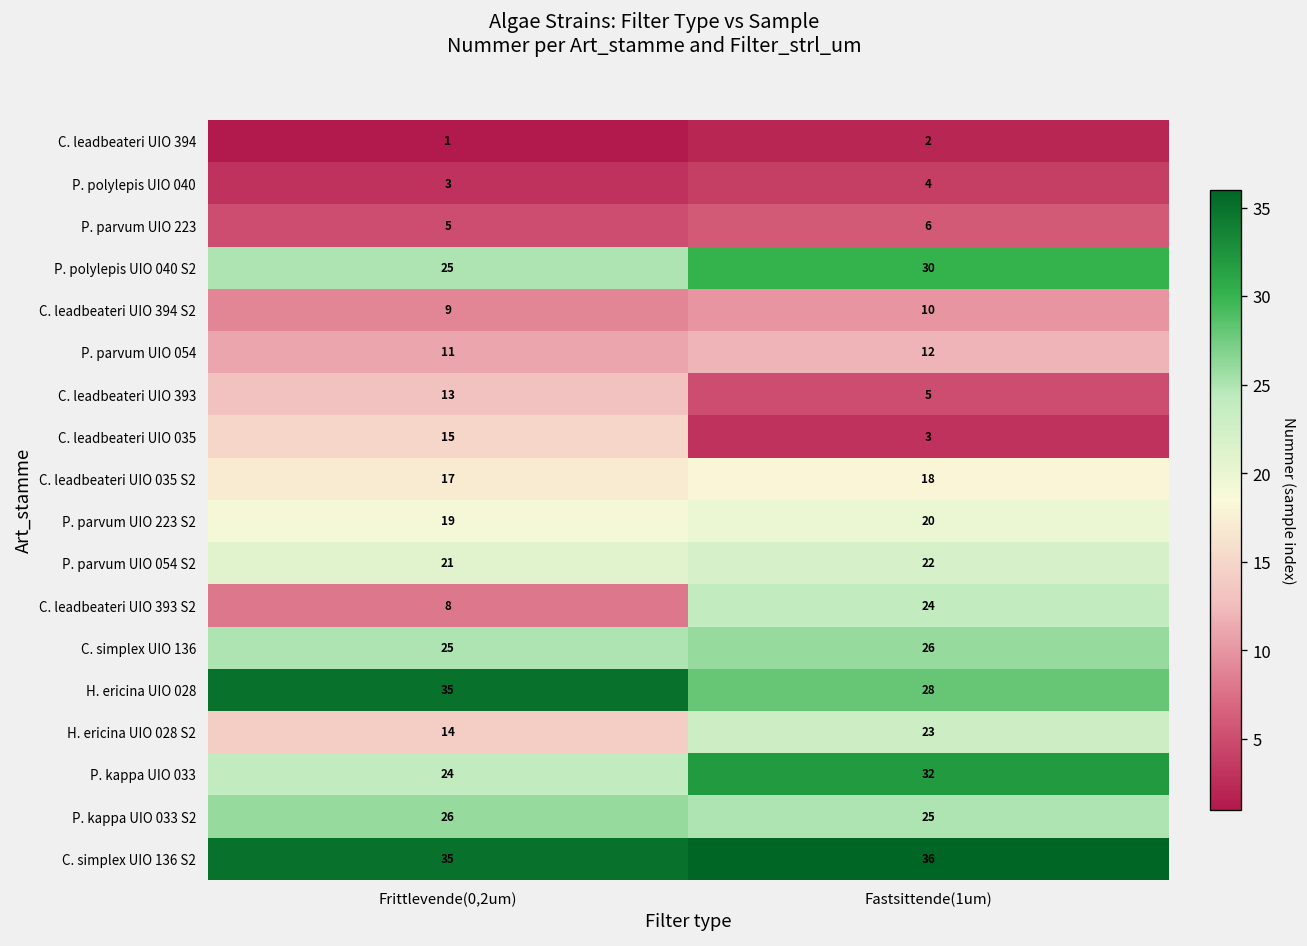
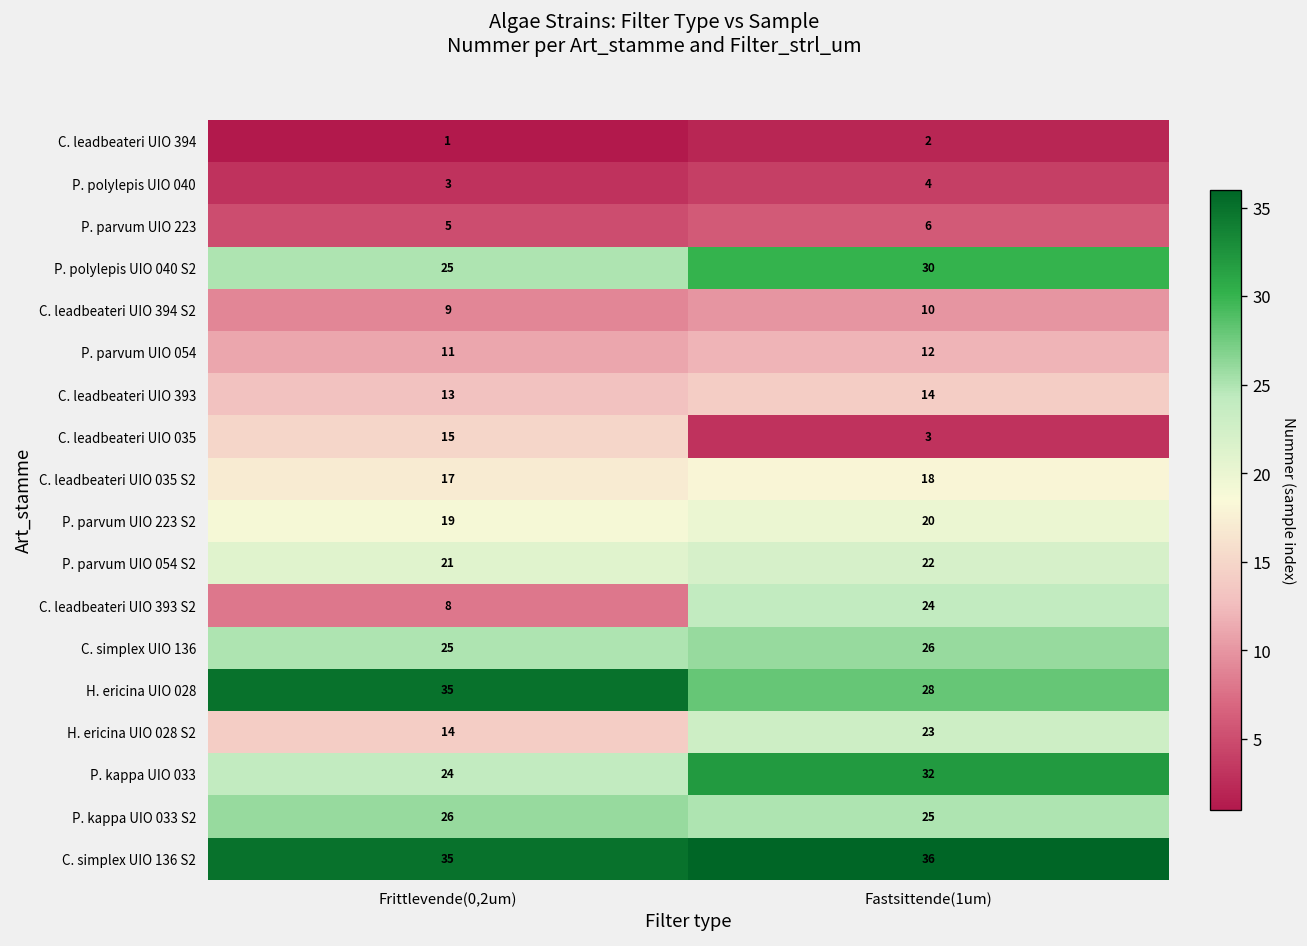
  {
    "C. leadbeateri UIO 394": {
      "Frittlevende(0,2um)": 1,
      "Fastsittende(1um)": 2
    },
    "P. polylepis UIO 040": {
      "Frittlevende(0,2um)": 3,
      "Fastsittende(1um)": 4
    },
    "P. parvum UIO 223": {
      "Frittlevende(0,2um)": 5,
      "Fastsittende(1um)": 6
    },
    "P. polylepis UIO 040 S2": {
      "Frittlevende(0,2um)": 25,
      "Fastsittende(1um)": 30
    },
    "C. leadbeateri UIO 394 S2": {
      "Frittlevende(0,2um)": 9,
      "Fastsittende(1um)": 10
    },
    "P. parvum UIO 054": {
      "Frittlevende(0,2um)": 11,
      "Fastsittende(1um)": 12
    },
    "C. leadbeateri UIO 393": {
      "Frittlevende(0,2um)": 13,
-     "Fastsittende(1um)": 5
+     "Fastsittende(1um)": 14
    },
    "C. leadbeateri UIO 035": {
      "Frittlevende(0,2um)": 15,
      "Fastsittende(1um)": 3
    },
    "C. leadbeateri UIO 035 S2": {
      "Frittlevende(0,2um)": 17,
      "Fastsittende(1um)": 18
    },
    "P. parvum UIO 223 S2": {
      "Frittlevende(0,2um)": 19,
      "Fastsittende(1um)": 20
    },
    "P. parvum UIO 054 S2": {
      "Frittlevende(0,2um)": 21,
      "Fastsittende(1um)": 22
    },
    "C. leadbeateri UIO 393 S2": {
      "Frittlevende(0,2um)": 8,
      "Fastsittende(1um)": 24
    },
    "C. simplex UIO 136": {
      "Frittlevende(0,2um)": 25,
      "Fastsittende(1um)": 26
    },
    "H. ericina UIO 028": {
      "Frittlevende(0,2um)": 35,
      "Fastsittende(1um)": 28
    },
    "H. ericina UIO 028 S2": {
      "Frittlevende(0,2um)": 14,
      "Fastsittende(1um)": 23
    },
    "P. kappa UIO 033": {
      "Frittlevende(0,2um)": 24,
      "Fastsittende(1um)": 32
    },
    "P. kappa UIO 033 S2": {
      "Frittlevende(0,2um)": 26,
      "Fastsittende(1um)": 25
    },
    "C. simplex UIO 136 S2": {
      "Frittlevende(0,2um)": 35,
      "Fastsittende(1um)": 36
    }
  }
